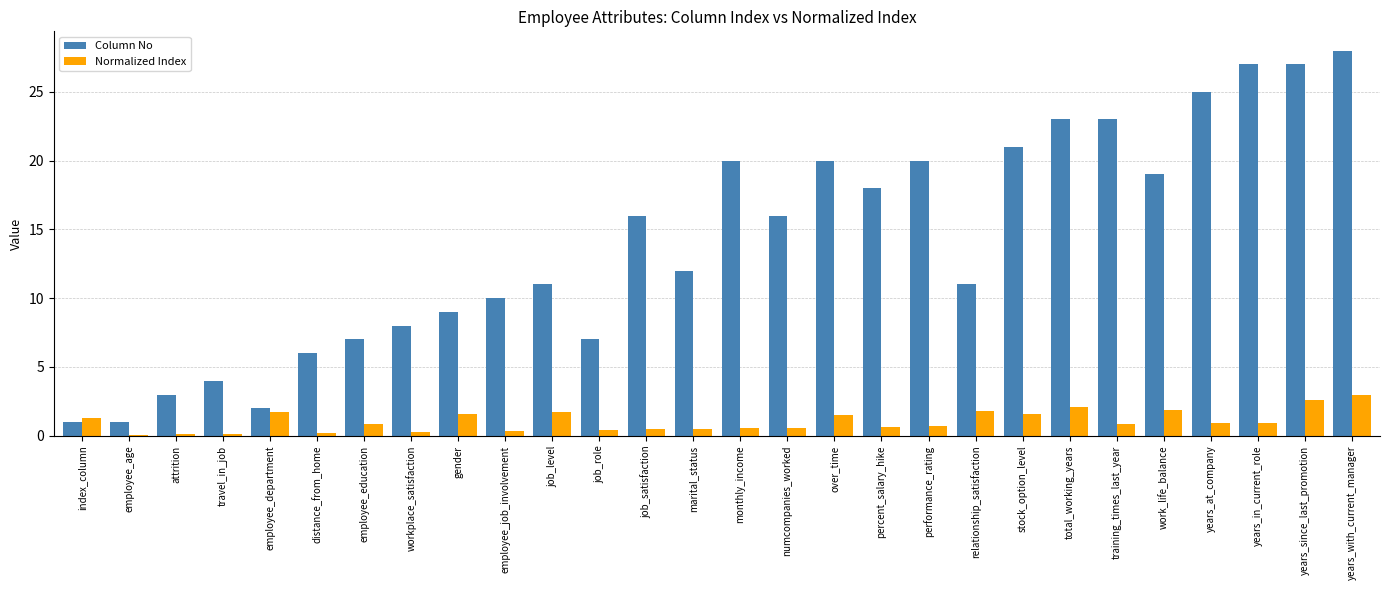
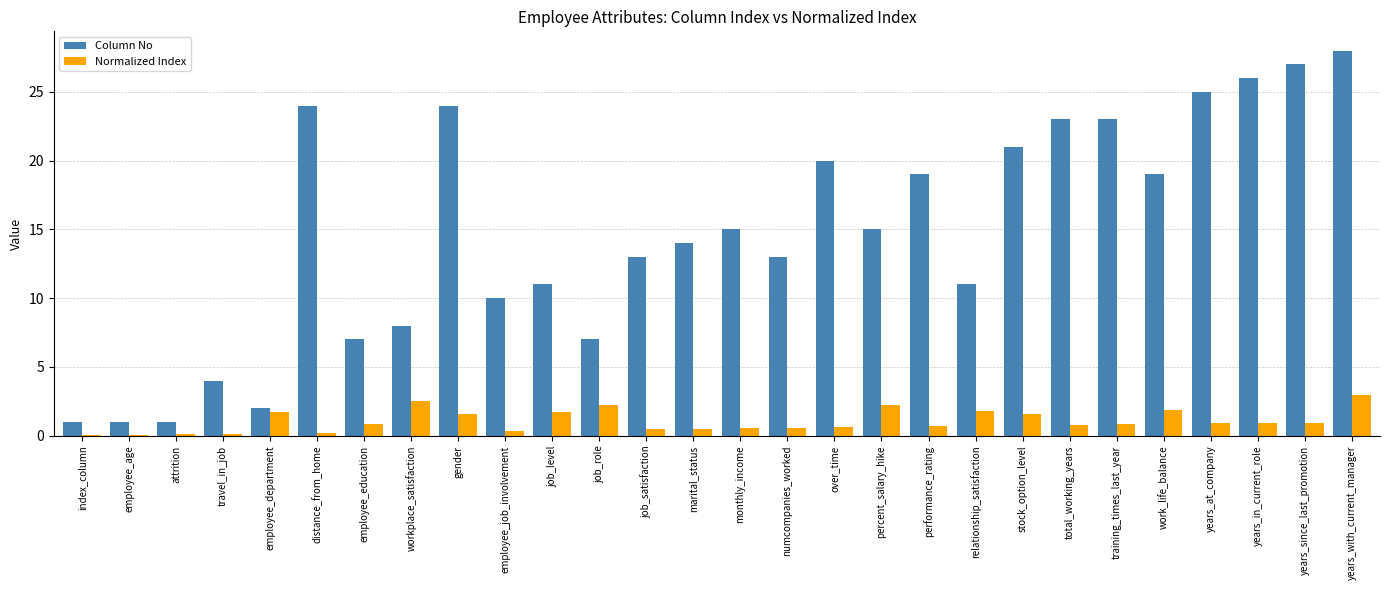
  {
    "Column No": {
      "index_column": 1,
      "employee_age": 1,
-     "attrition": 3,
+     "attrition": 1,
      "travel_in_job": 4,
      "employee_department": 2,
-     "distance_from_home": 6,
+     "distance_from_home": 24,
      "employee_education": 7,
      "workplace_satisfaction": 8,
-     "gender": 9,
+     "gender": 24,
      "employee_job_involvement": 10,
      "job_level": 11,
      "job_role": 7,
-     "job_satisfaction": 16,
-     "marital_status": 12,
-     "monthly_income": 20,
-     "numcompanies_worked": 16,
+     "job_satisfaction": 13,
+     "marital_status": 14,
+     "monthly_income": 15,
+     "numcompanies_worked": 13,
      "over_time": 20,
-     "percent_salary_hike": 18,
-     "performance_rating": 20,
+     "percent_salary_hike": 15,
+     "performance_rating": 19,
      "relationship_satisfaction": 11,
      "stock_option_level": 21,
      "total_working_years": 23,
      "training_times_last_year": 23,
      "work_life_balance": 19,
      "years_at_company": 25,
-     "years_in_current_role": 27,
+     "years_in_current_role": 26,
      "years_since_last_promotion": 27,
      "years_with_current_manager": 28
    },
    "Normalized Index": {
-     "index_column": 1.3,
+     "index_column": 0.0,
      "employee_department": 1.7,
      "distance_from_home": 0.2,
      "employee_education": 0.9,
-     "workplace_satisfaction": 0.3,
+     "workplace_satisfaction": 2.5,
      "gender": 1.6,
      "employee_job_involvement": 0.4,
      "job_level": 1.8,
-     "job_role": 0.4,
+     "job_role": 2.3,
      "job_satisfaction": 0.5,
      "marital_status": 0.5,
      "monthly_income": 0.5,
      "numcompanies_worked": 0.6,
-     "over_time": 1.5,
-     "percent_salary_hike": 0.6,
+     "over_time": 0.6,
+     "percent_salary_hike": 2.3,
      "performance_rating": 0.7,
      "relationship_satisfaction": 1.8,
      "stock_option_level": 1.6,
-     "total_working_years": 2.1,
+     "total_working_years": 0.8,
      "training_times_last_year": 0.8,
      "work_life_balance": 1.9,
      "years_at_company": 0.9,
      "years_in_current_role": 0.9,
-     "years_since_last_promotion": 2.6,
+     "years_since_last_promotion": 1.0,
      "years_with_current_manager": 3.0
    }
  }
